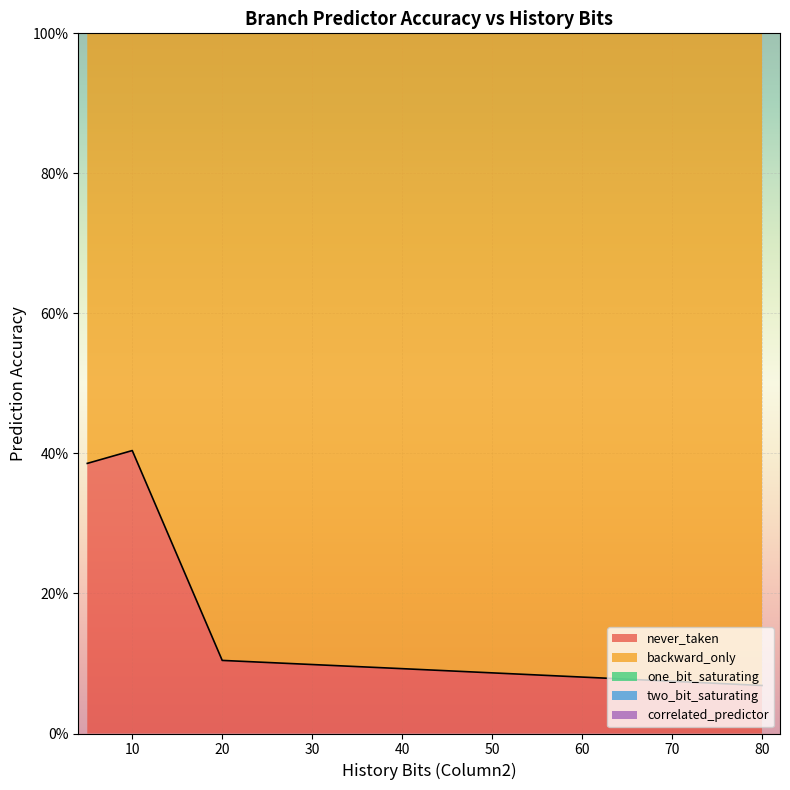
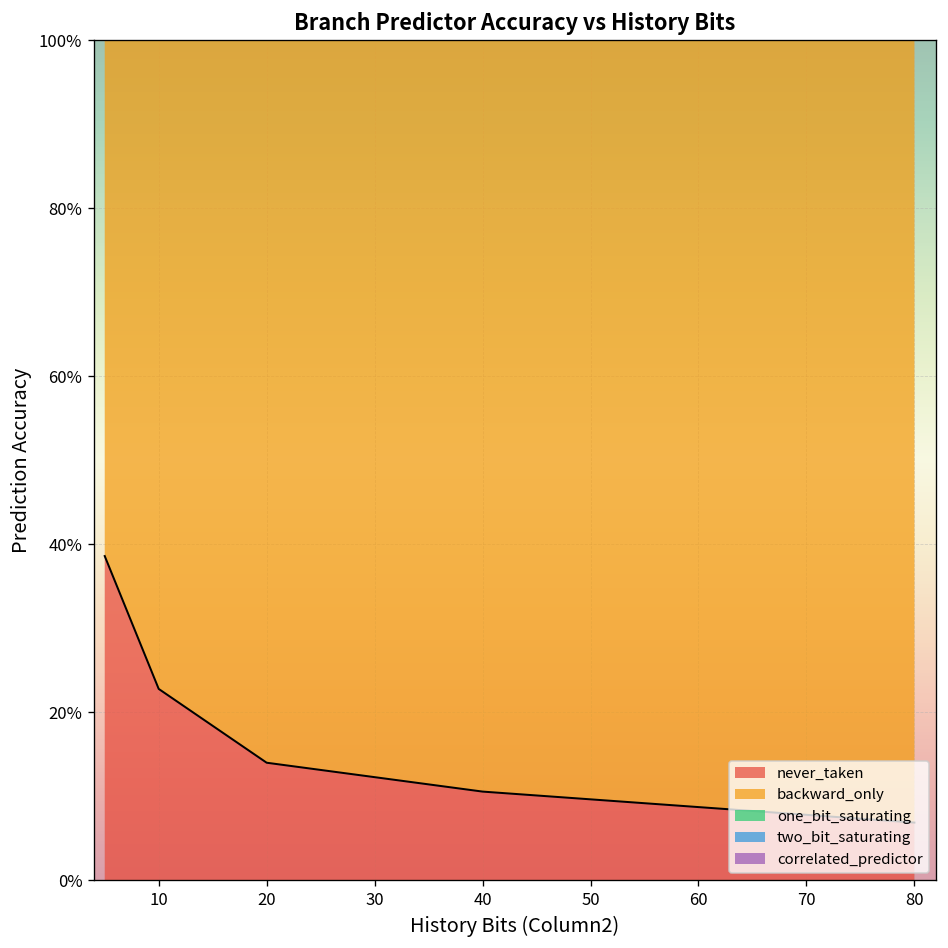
  {
    "never_taken": {
-     "10": "40%",
-     "20": "10%",
-     "40": "9%"
+     "10": "23%",
+     "20": "14%",
+     "40": "11%"
    }
  }
